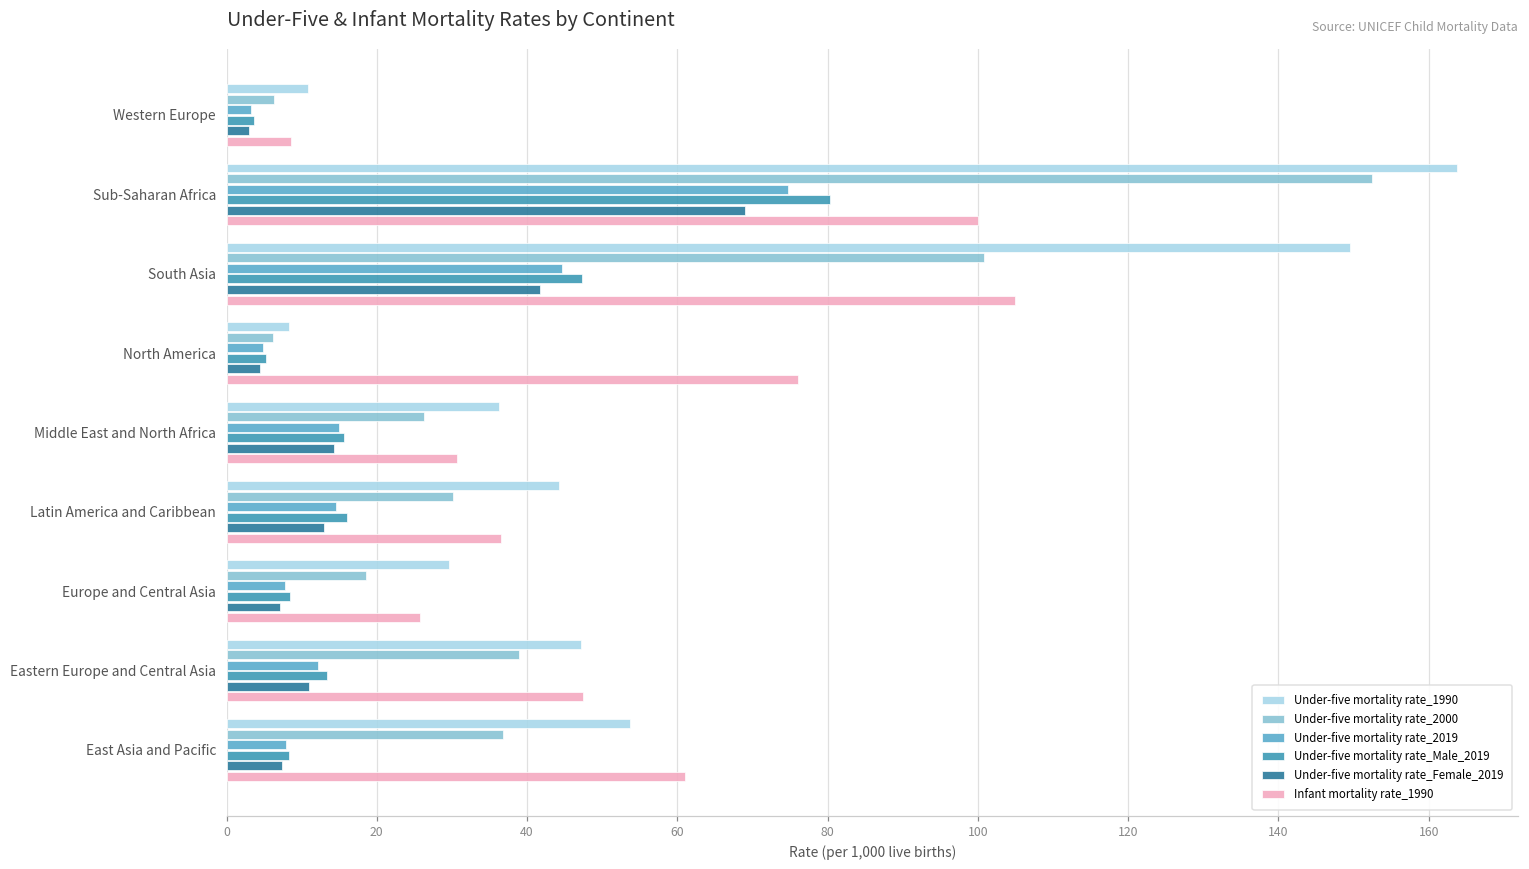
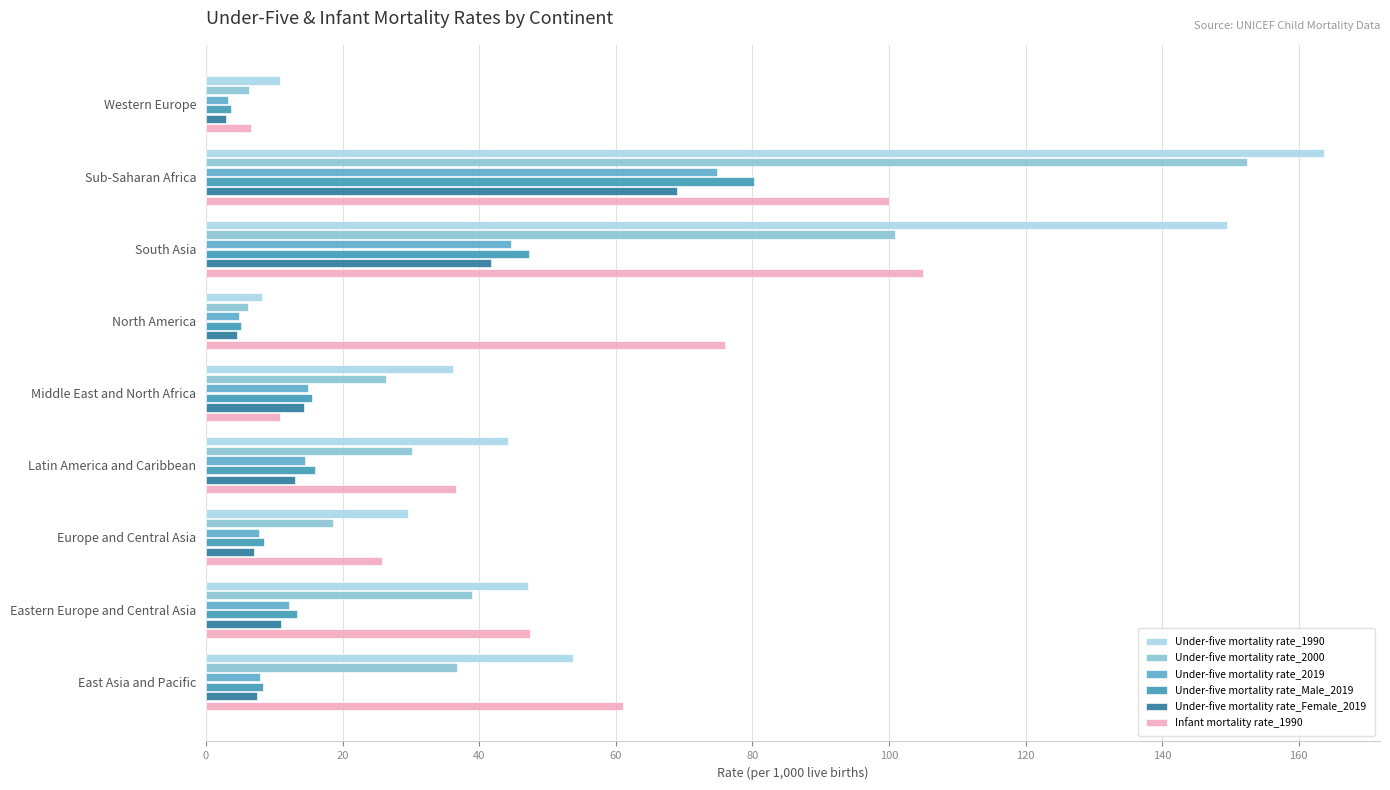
  {
    "Infant mortality rate_1990": {
-     "Western Europe": 9,
+     "Western Europe": 7,
      "Sub-Saharan Africa": 100,
      "South Asia": 105,
      "North America": 76,
-     "Middle East and North Africa": 31,
+     "Middle East and North Africa": 11,
      "Latin America and Caribbean": 37,
      "Europe and Central Asia": 26,
      "Eastern Europe and Central Asia": 47,
      "East Asia and Pacific": 61
    }
  }
